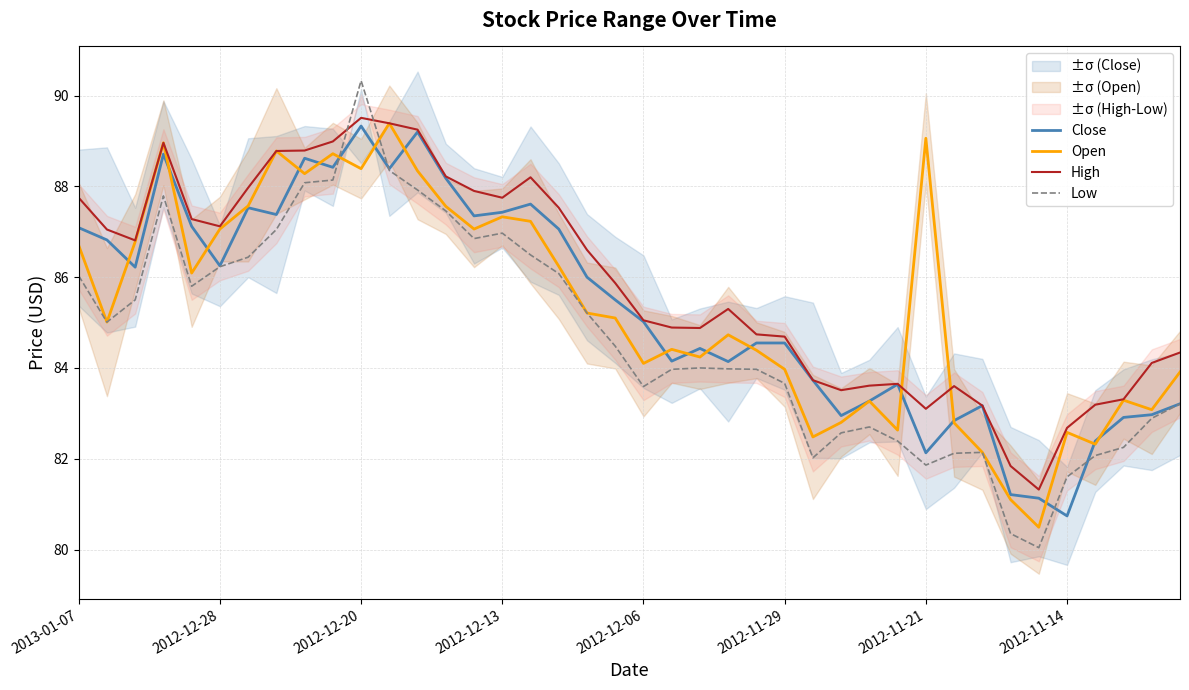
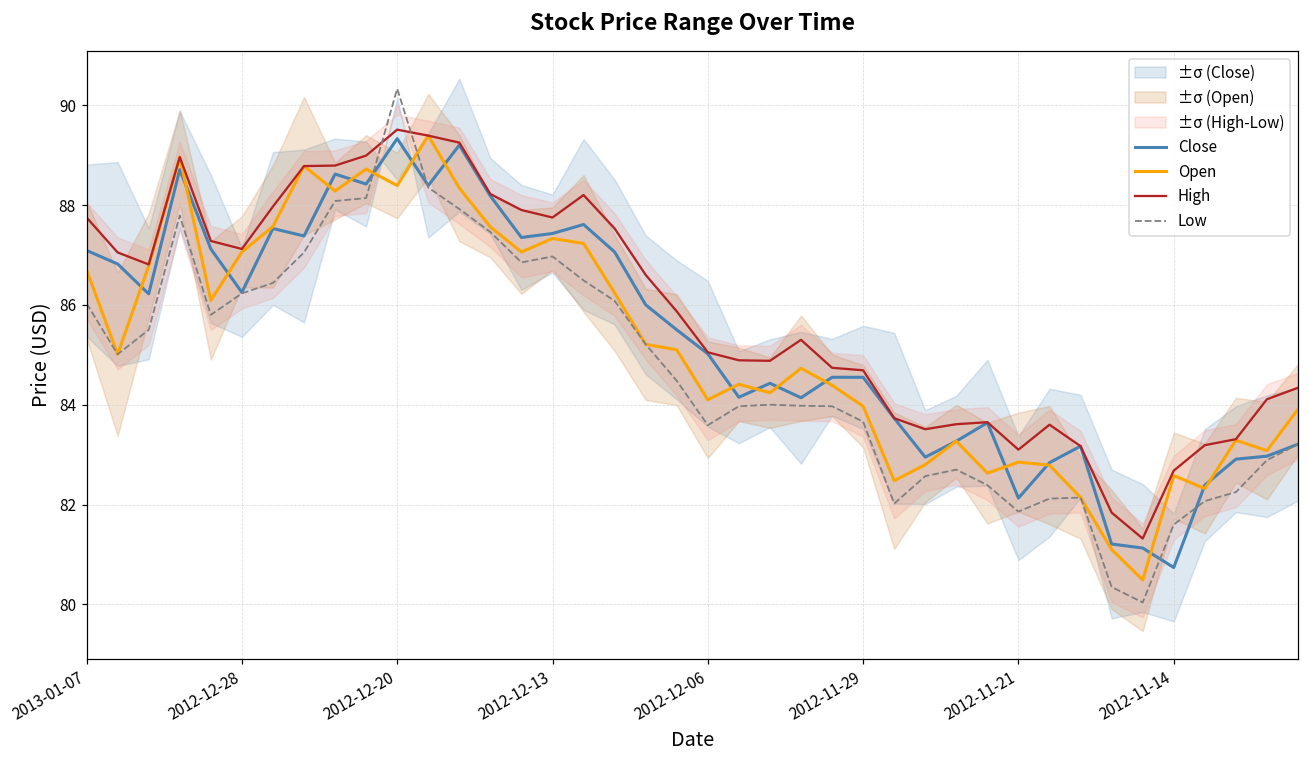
  {
    "Open": {
      "2013-01-07": 86.7,
      "2012-12-28": 87.1,
      "2012-12-20": 88.4,
      "2012-12-13": 87.3,
      "2012-12-06": 84.1,
      "2012-11-29": 84.0,
-     "2012-11-21": 89.1,
+     "2012-11-21": 82.9,
      "2012-11-14": 82.6
    },
    "High": {
      "2013-01-07": 87.8,
      "2012-12-20": 89.5,
      "2012-12-13": 87.8,
      "2012-11-29": 84.7,
      "2012-11-21": 83.1,
      "2012-11-14": 82.7
    },
    "Low": {
      "2013-01-07": 86.0,
      "2012-12-20": 90.3,
      "2012-12-13": 87.0,
      "2012-12-06": 83.6,
      "2012-11-29": 83.7,
      "2012-11-21": 81.9,
      "2012-11-14": 81.6
    }
  }
